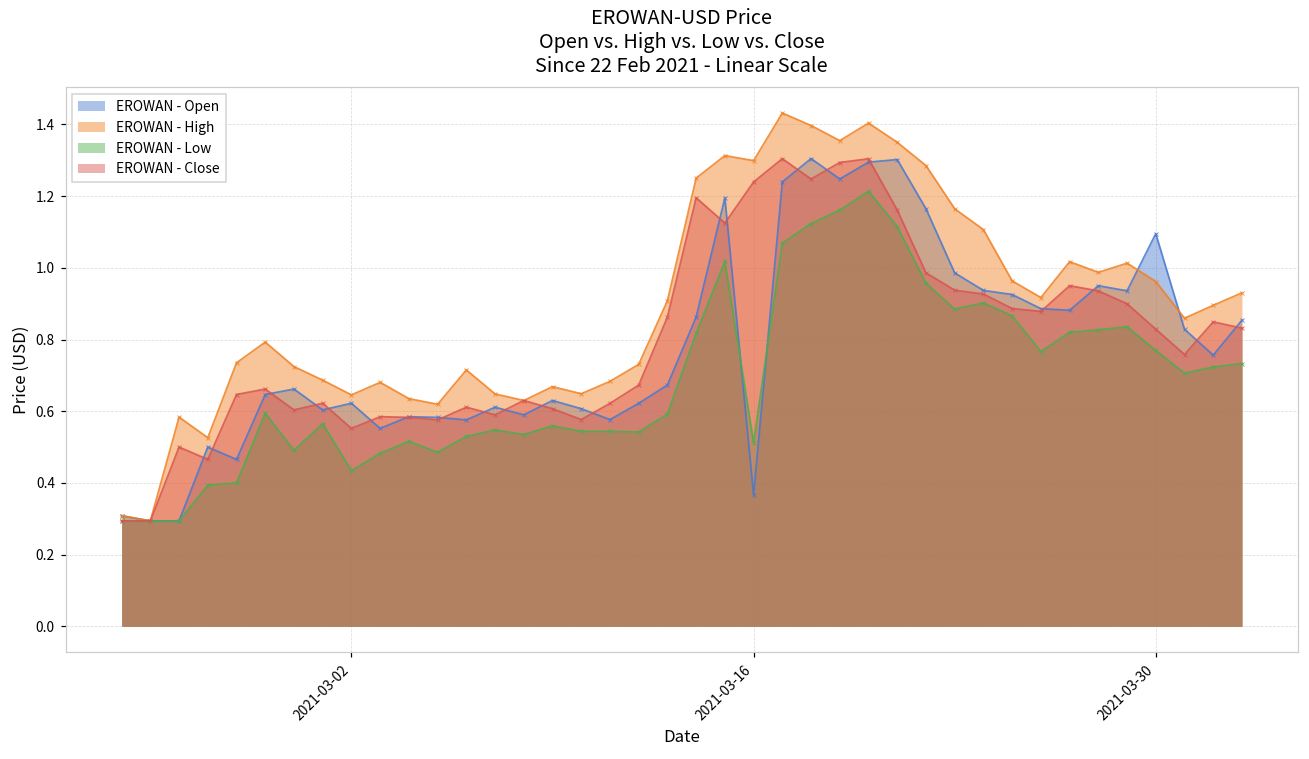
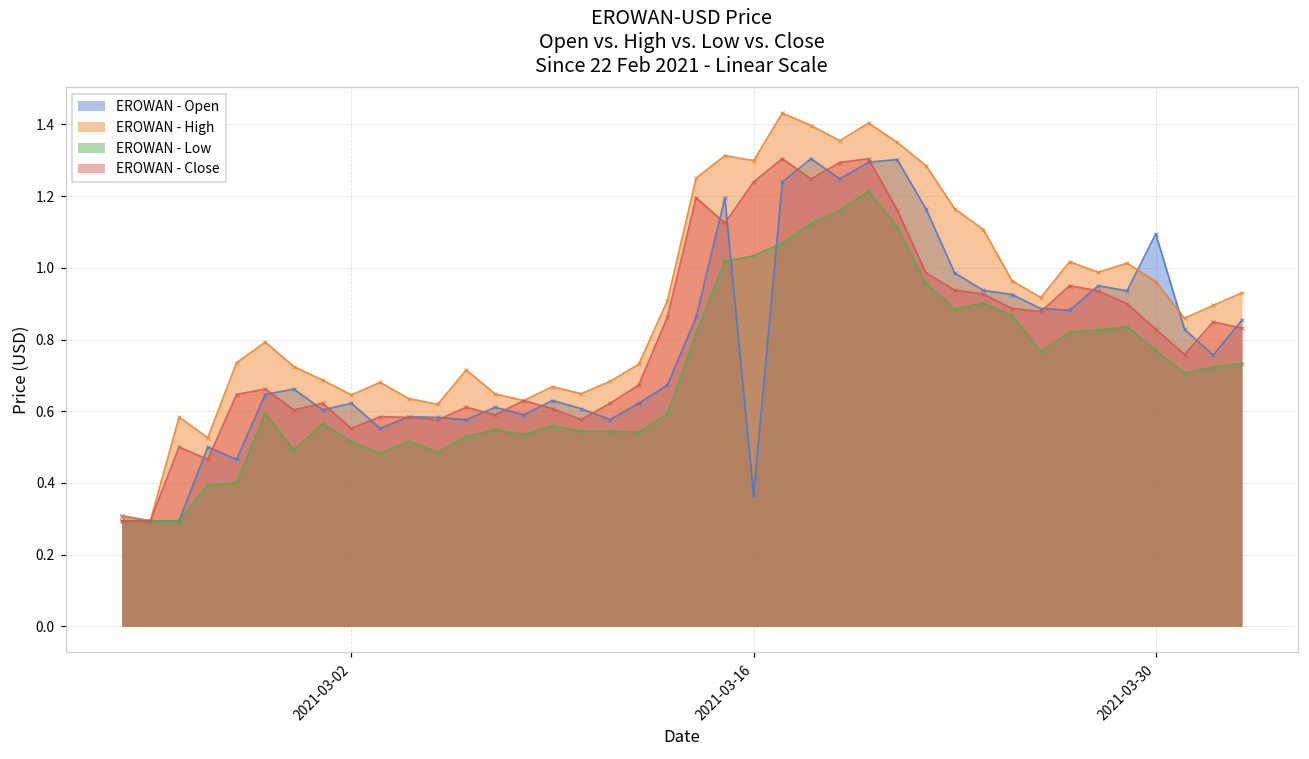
  {
    "EROWAN - Open": {
      "2021-03-02": 0.62,
      "2021-03-16": 0.37,
      "2021-03-30": 1.10
    },
    "EROWAN - Low": {
-     "2021-03-02": 0.43,
-     "2021-03-16": 0.51,
+     "2021-03-02": 0.51,
+     "2021-03-16": 1.03,
      "2021-03-30": 0.77
    }
  }
